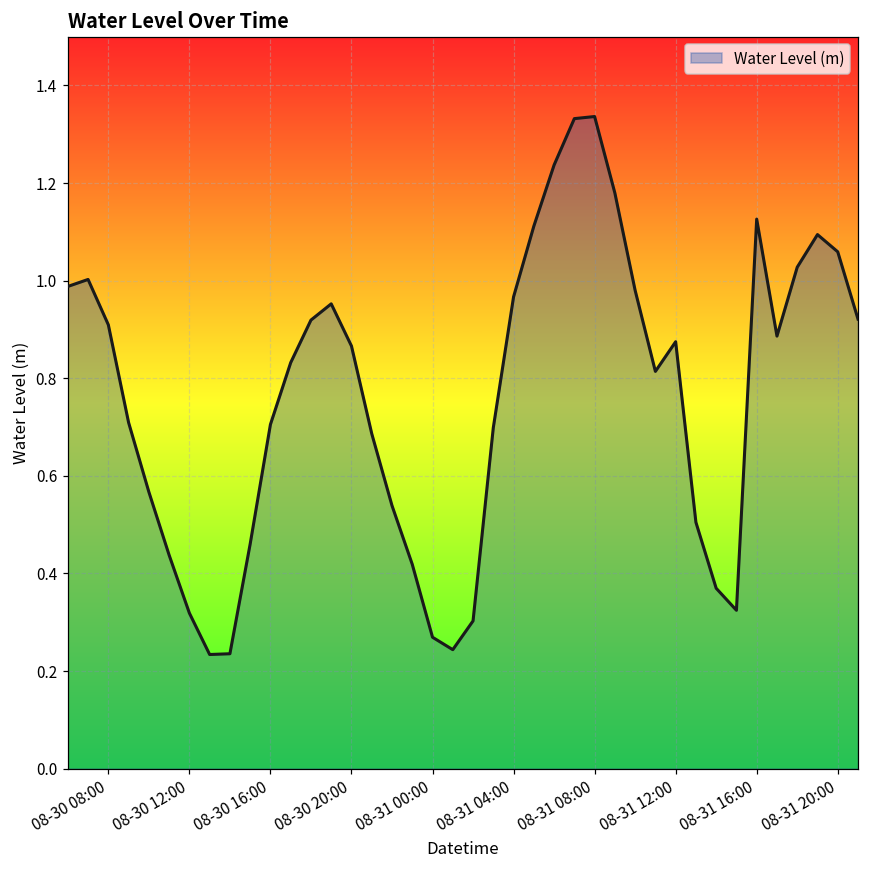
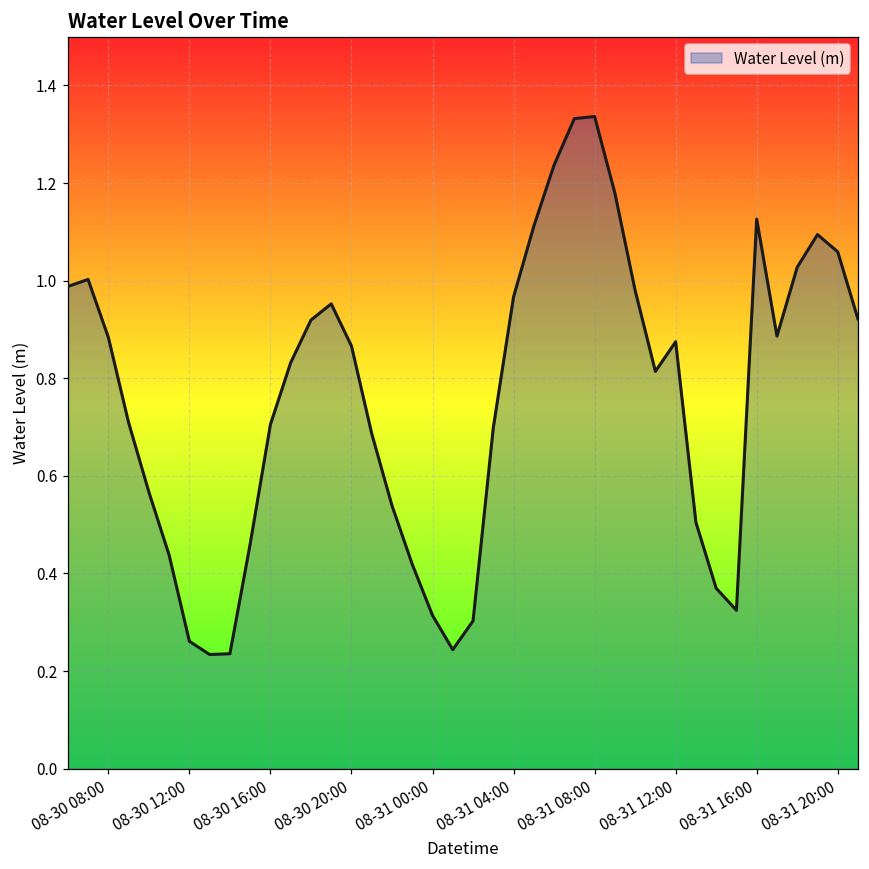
  {
-   "08-30 08:00": 0.91,
-   "08-30 12:00": 0.32,
+   "08-30 08:00": 0.88,
+   "08-30 12:00": 0.26,
    "08-30 16:00": 0.71,
    "08-30 20:00": 0.87,
-   "08-31 00:00": 0.27,
+   "08-31 00:00": 0.31,
    "08-31 04:00": 0.97,
    "08-31 08:00": 1.34,
    "08-31 12:00": 0.87,
    "08-31 16:00": 1.13,
    "08-31 20:00": 1.06
  }
